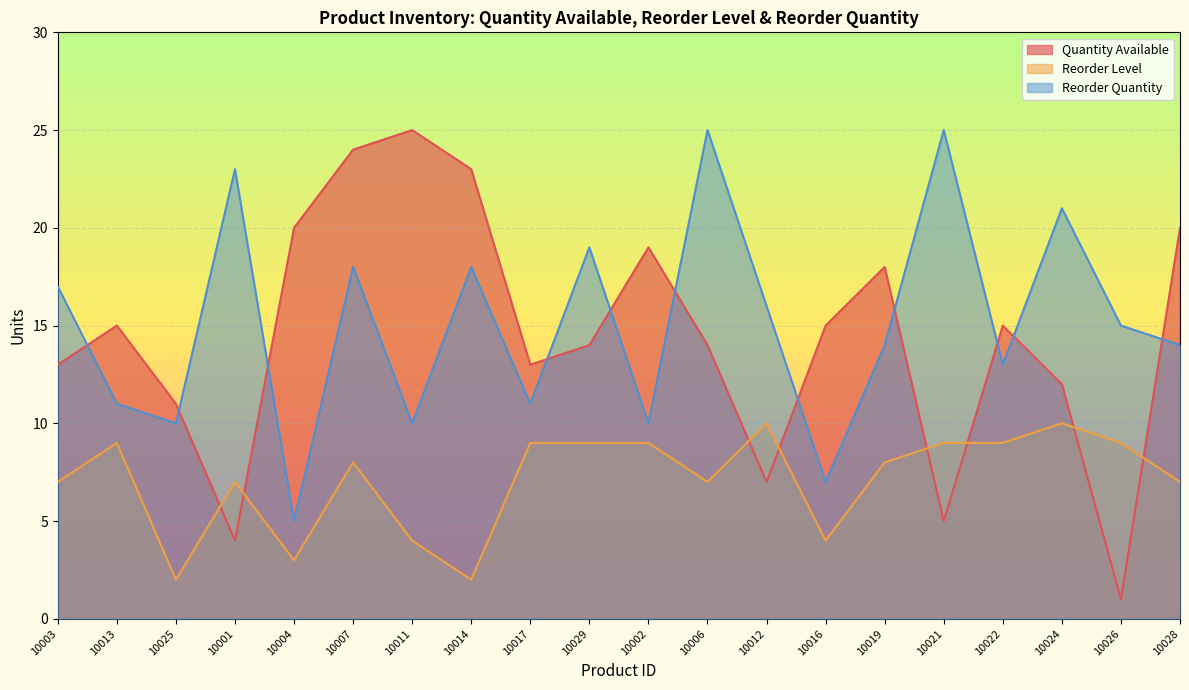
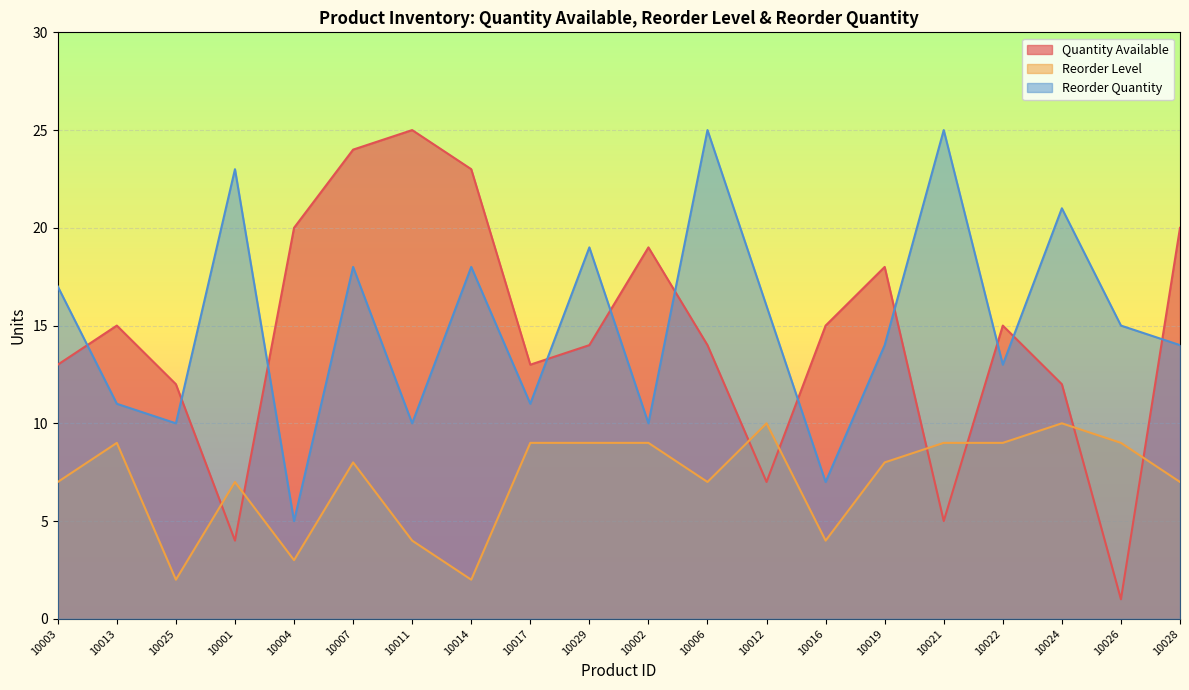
  {
    "Quantity Available": {
      "10003": 13,
      "10013": 15,
-     "10025": 11,
+     "10025": 12,
      "10001": 4,
      "10004": 20,
      "10007": 24,
      "10011": 25,
      "10014": 23,
      "10017": 13,
      "10029": 14,
      "10002": 19,
      "10006": 14,
      "10012": 7,
      "10016": 15,
      "10019": 18,
      "10021": 5,
      "10022": 15,
      "10024": 12,
      "10026": 1,
      "10028": 20
    },
    "Reorder Level": {
      "10003": 7,
      "10013": 9,
      "10025": 2,
      "10001": 7,
      "10004": 3,
      "10007": 8,
      "10011": 4,
      "10014": 2,
      "10017": 9,
      "10029": 9,
      "10002": 9,
      "10006": 7,
      "10012": 10,
      "10016": 4,
      "10019": 8,
      "10021": 9,
      "10022": 9,
      "10024": 10,
      "10026": 9,
      "10028": 7
    },
    "Reorder Quantity": {
      "10003": 17,
      "10013": 11,
      "10025": 10,
      "10001": 23,
      "10004": 5,
      "10007": 18,
      "10011": 10,
      "10014": 18,
      "10017": 11,
      "10029": 19,
      "10002": 10,
      "10006": 25,
      "10012": 16,
      "10016": 7,
      "10019": 14,
      "10021": 25,
      "10022": 13,
      "10024": 21,
      "10026": 15,
      "10028": 14
    }
  }
